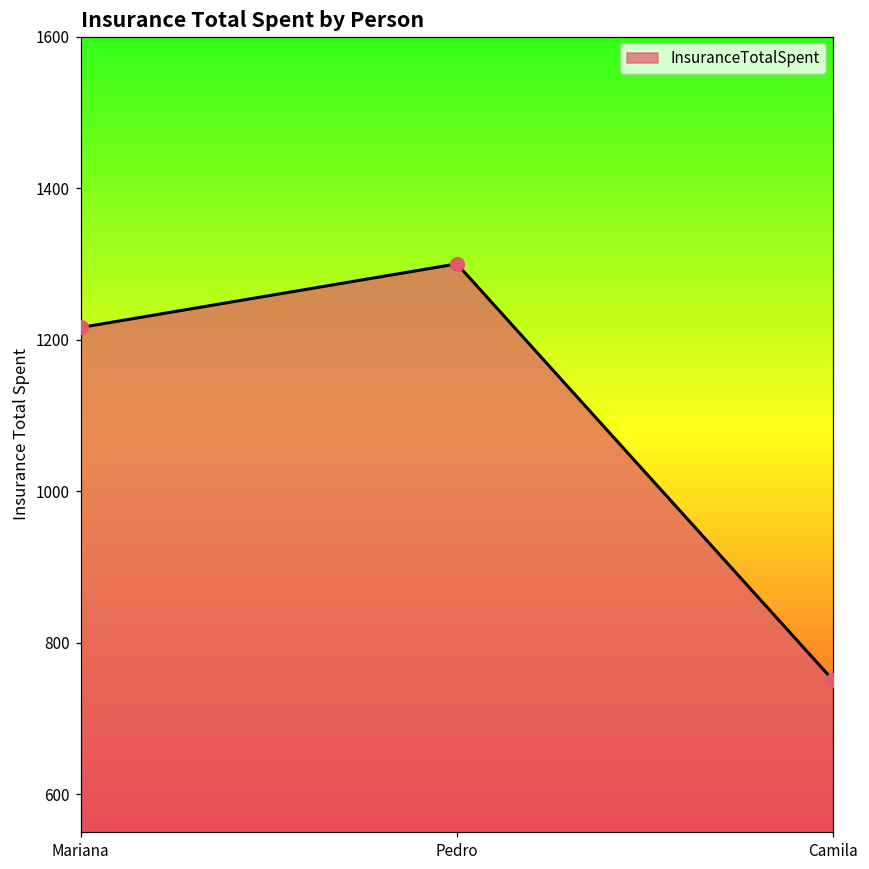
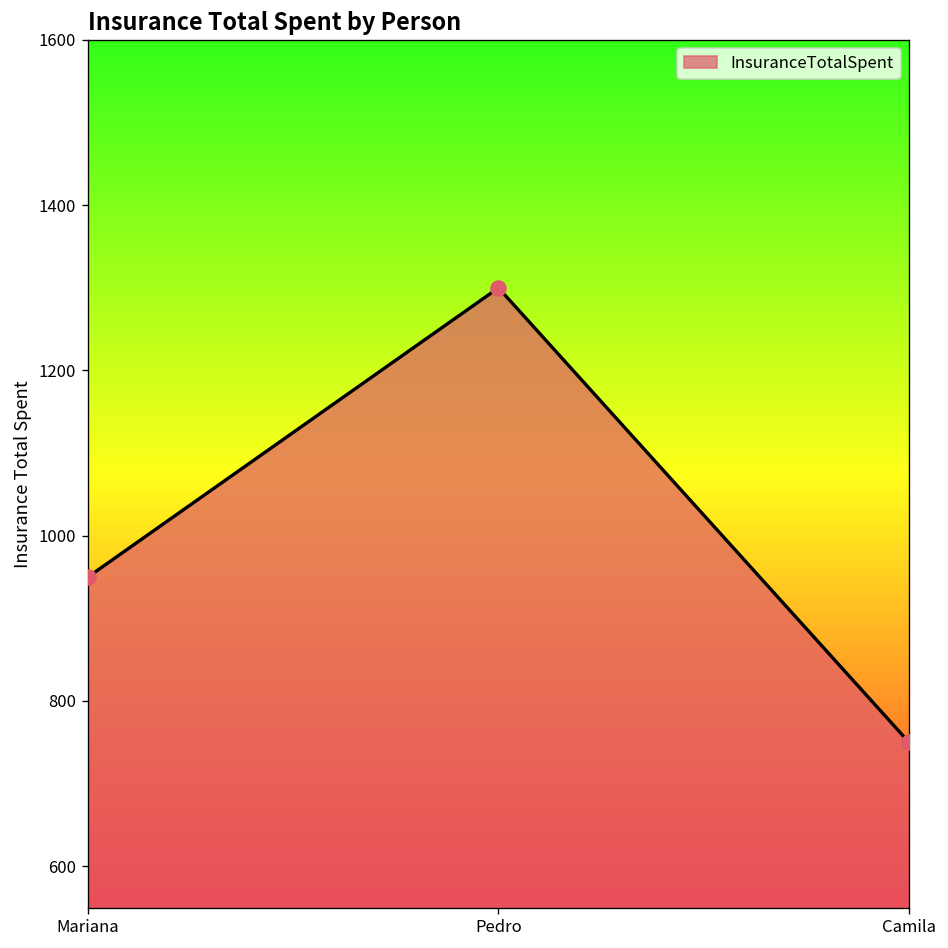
  {
-   "Mariana": 1220,
+   "Mariana": 950,
    "Pedro": 1300,
    "Camila": 750
  }
